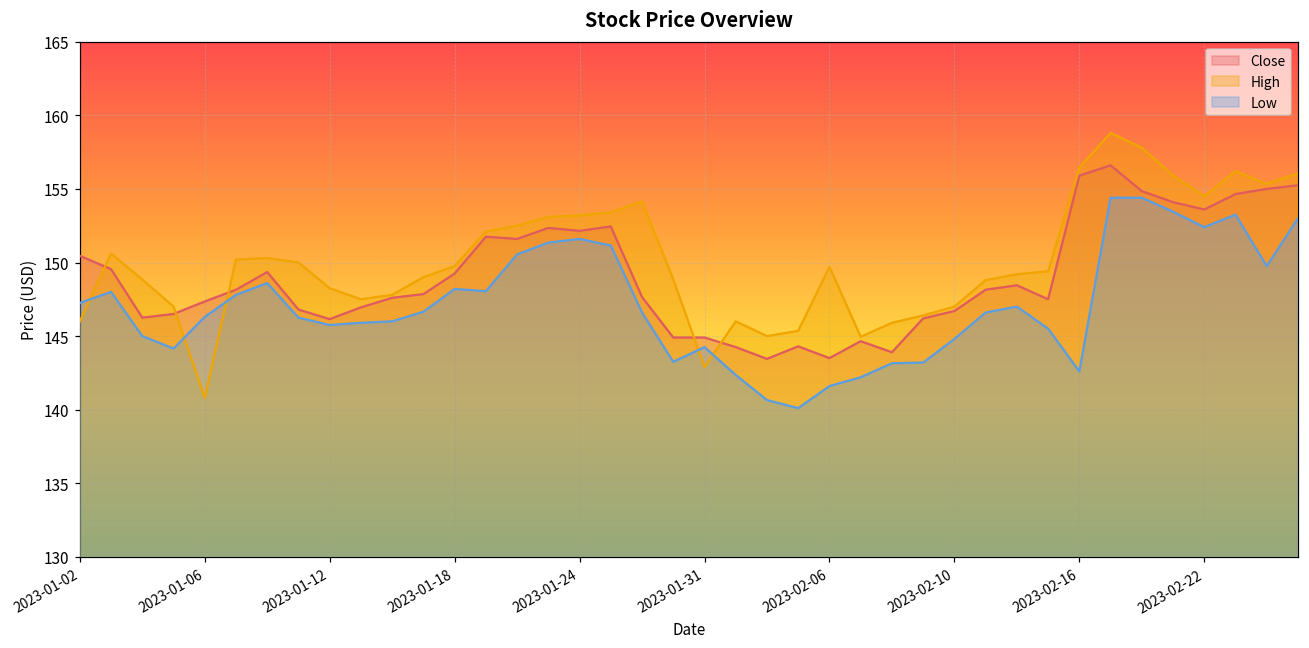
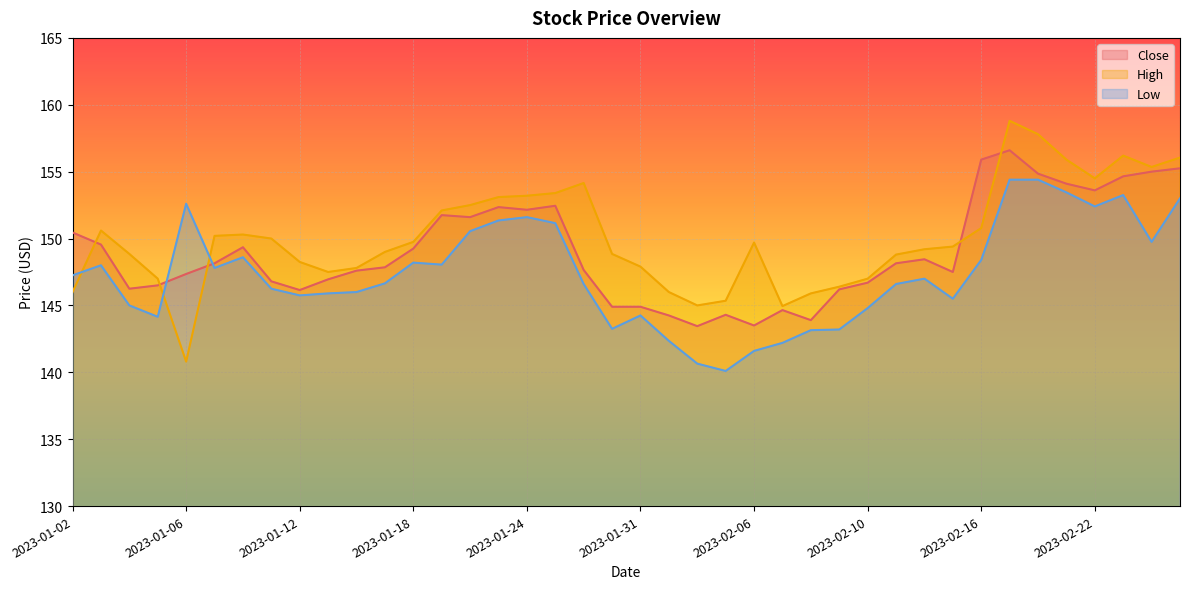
  {
    "Close": {
      "2023-01-02": 150.5,
      "2023-01-06": 147.4,
      "2023-01-12": 146.2,
      "2023-01-18": 149.3,
      "2023-01-24": 152.2,
      "2023-01-31": 144.9,
      "2023-02-06": 143.5,
      "2023-02-10": 146.7,
      "2023-02-16": 155.9,
      "2023-02-22": 153.6
    },
    "High": {
      "2023-01-02": 146.0,
      "2023-01-06": 140.8,
      "2023-01-12": 148.3,
      "2023-01-18": 149.8,
      "2023-01-24": 153.2,
-     "2023-01-31": 142.9,
+     "2023-01-31": 147.9,
      "2023-02-06": 149.7,
      "2023-02-10": 147.0,
-     "2023-02-16": 156.5,
+     "2023-02-16": 150.8,
      "2023-02-22": 154.5
    },
    "Low": {
      "2023-01-02": 147.3,
-     "2023-01-06": 146.3,
+     "2023-01-06": 152.6,
      "2023-01-12": 145.8,
      "2023-01-18": 148.2,
      "2023-01-24": 151.6,
      "2023-01-31": 144.3,
      "2023-02-06": 141.6,
      "2023-02-10": 144.8,
-     "2023-02-16": 142.6,
+     "2023-02-16": 148.4,
      "2023-02-22": 152.4
    }
  }
